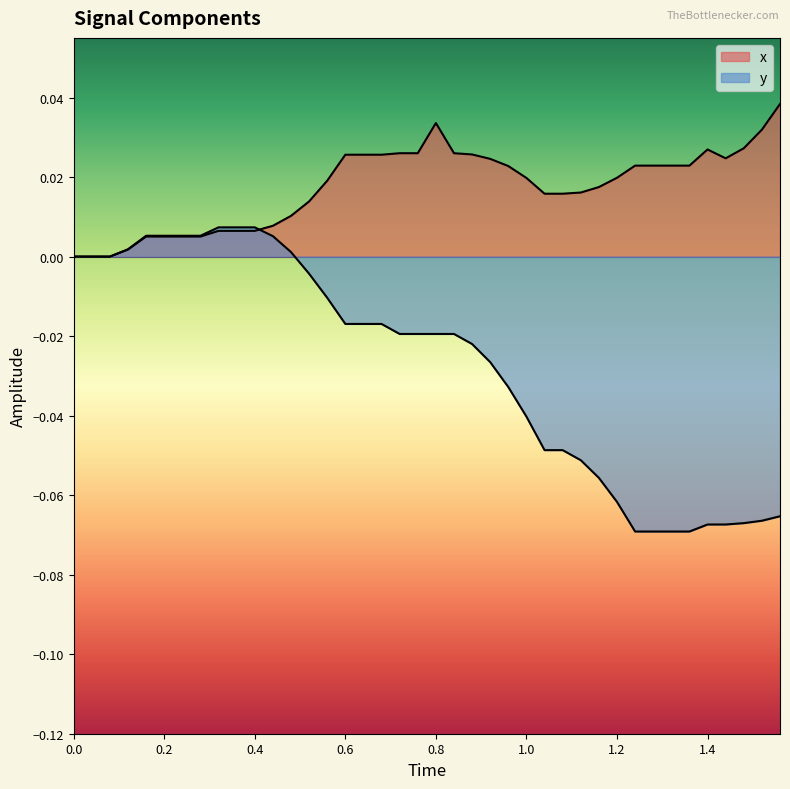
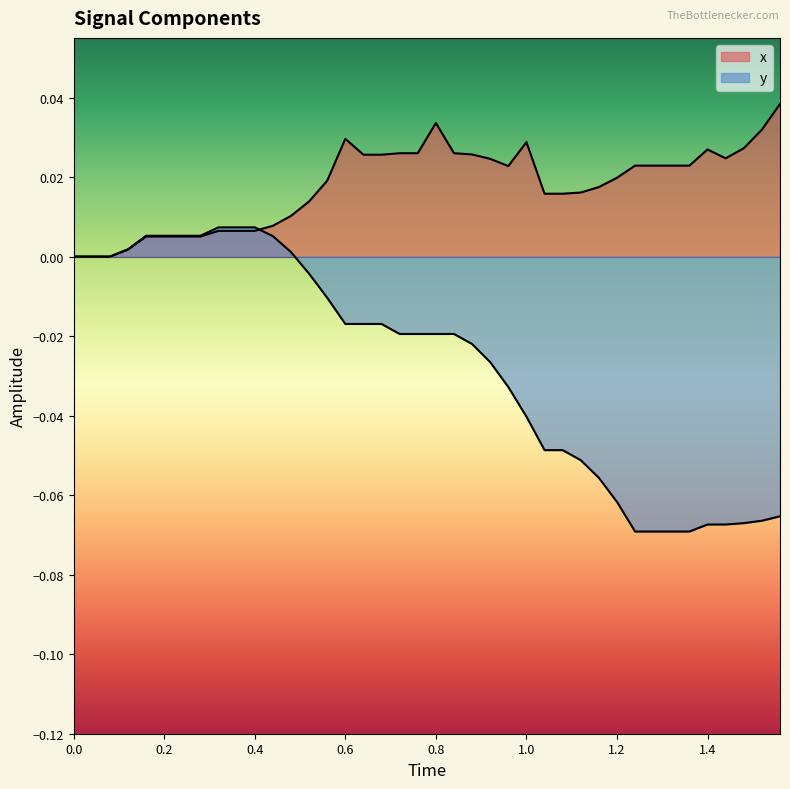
  {
    "x": {
      "0.4": 0.006,
-     "0.6": 0.026,
+     "0.6": 0.030,
      "0.8": 0.034,
-     "1.0": 0.020,
+     "1.0": 0.029,
      "1.2": 0.020,
      "1.4": 0.027
    }
  }
